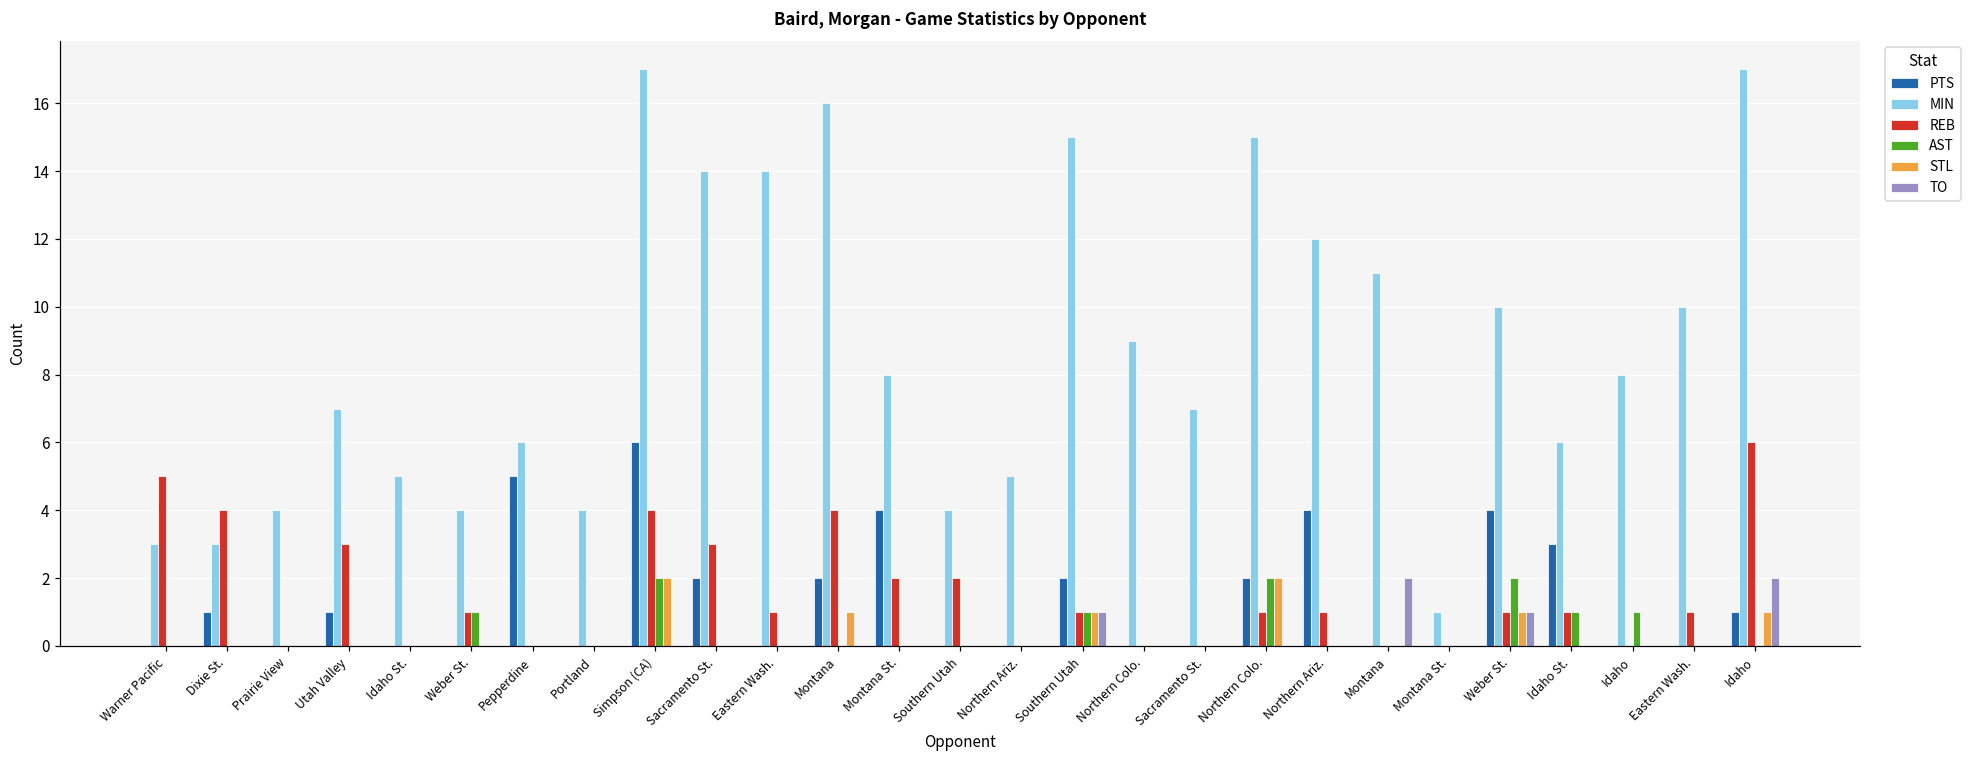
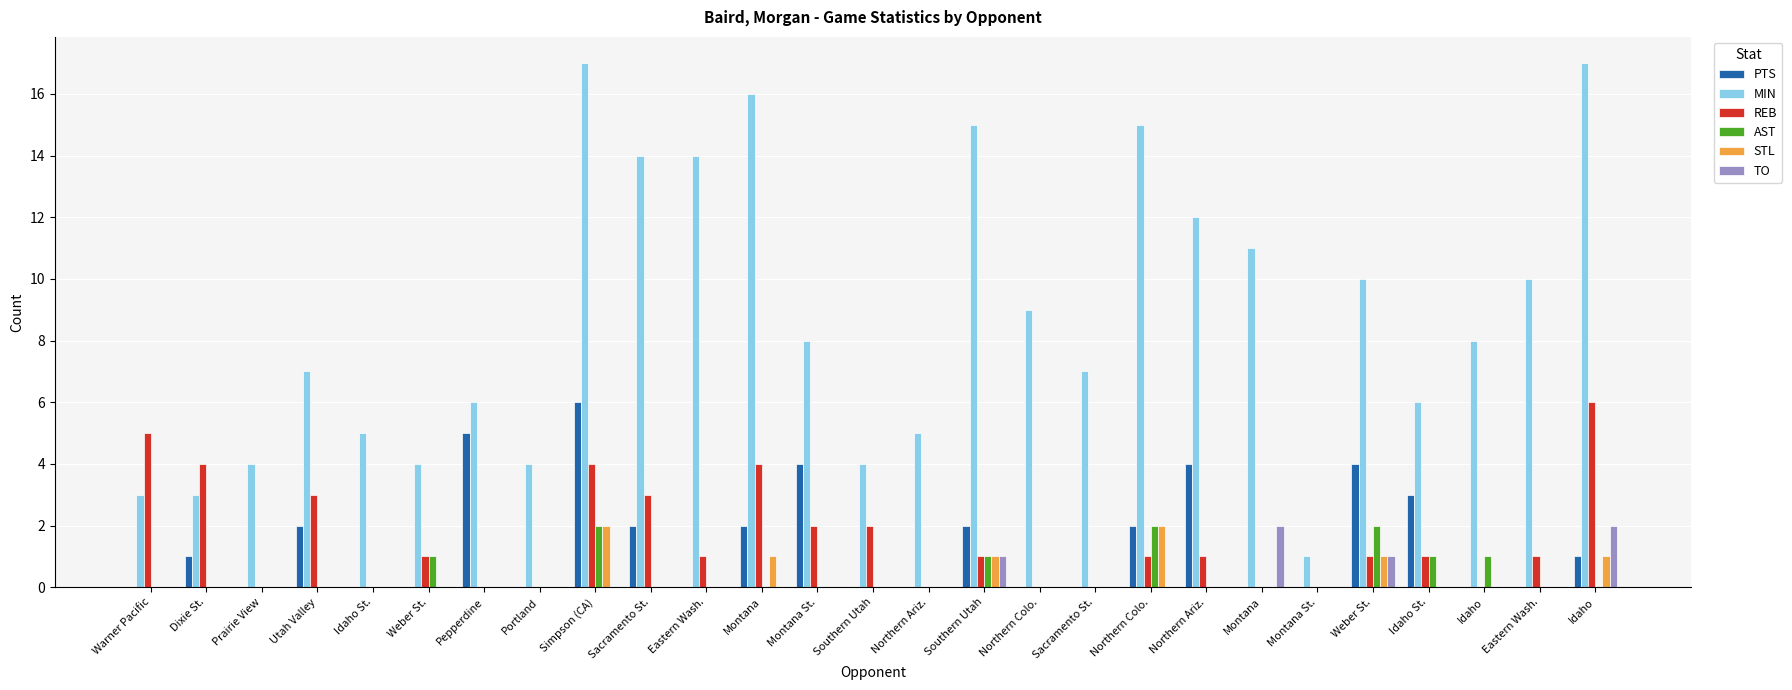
  {
    "PTS": {
      "Warner Pacific": 0,
      "Dixie St.": 1,
      "Prairie View": 0,
-     "Utah Valley": 1,
+     "Utah Valley": 2,
      "Pepperdine": 5,
      "Portland": 0,
      "Simpson (CA)": 6
    },
    "MIN": {
      "Warner Pacific": 3,
      "Dixie St.": 3,
      "Prairie View": 4,
      "Utah Valley": 7,
      "Pepperdine": 6,
      "Portland": 4,
      "Simpson (CA)": 17
    },
    "REB": {
      "Warner Pacific": 5,
      "Dixie St.": 4,
      "Prairie View": 0,
      "Utah Valley": 3,
      "Pepperdine": 0,
      "Portland": 0,
      "Simpson (CA)": 4
    },
    "AST": {
      "Warner Pacific": 0,
      "Dixie St.": 0,
      "Prairie View": 0,
      "Utah Valley": 0,
      "Pepperdine": 0,
      "Portland": 0,
      "Simpson (CA)": 2
    },
    "STL": {
      "Warner Pacific": 0,
      "Dixie St.": 0,
      "Prairie View": 0,
      "Utah Valley": 0,
      "Pepperdine": 0,
      "Portland": 0,
      "Simpson (CA)": 2
    },
    "TO": {
      "Warner Pacific": 0,
      "Dixie St.": 0,
      "Prairie View": 0,
      "Utah Valley": 0,
      "Pepperdine": 0,
      "Portland": 0,
      "Simpson (CA)": 0
    }
  }
